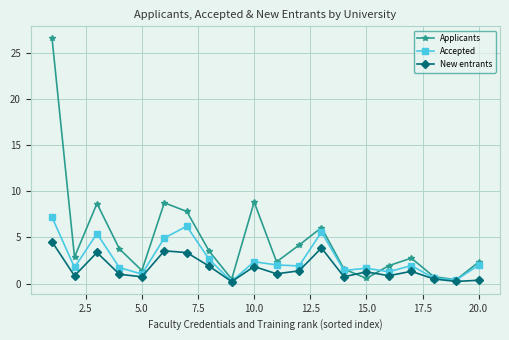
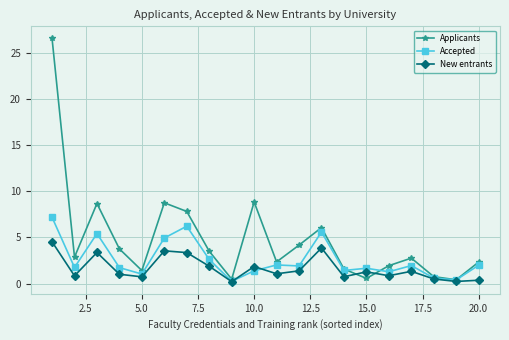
  {
    "Applicants": {
      "5.0": 1,
      "10.0": 9,
      "15.0": 1,
      "20.0": 2
    },
    "Accepted": {
      "5.0": 1,
-     "10.0": 2,
+     "10.0": 1,
      "15.0": 2,
      "20.0": 2
    },
    "New entrants": {
      "5.0": 1,
      "10.0": 2,
      "15.0": 1,
      "20.0": 0
    }
  }
